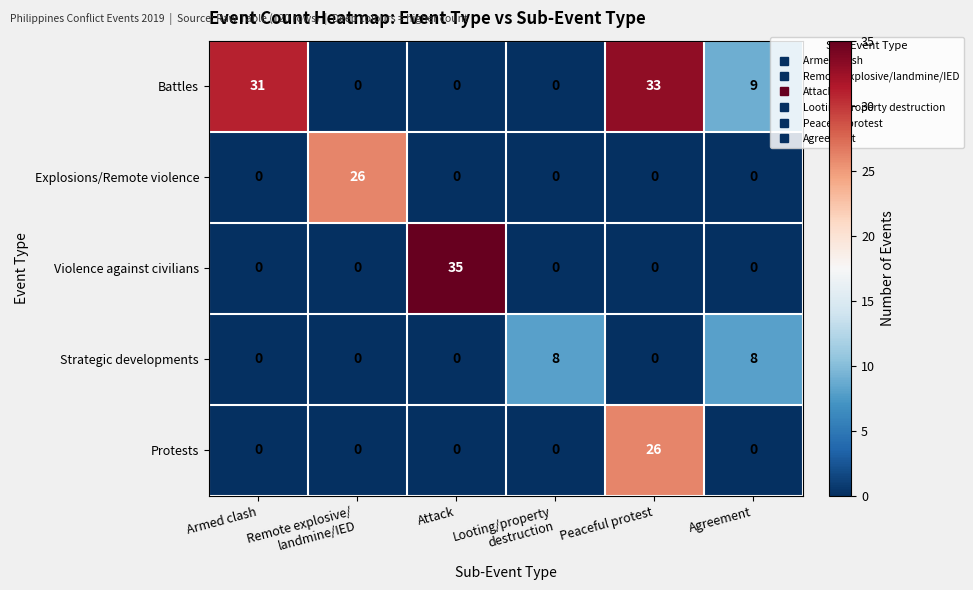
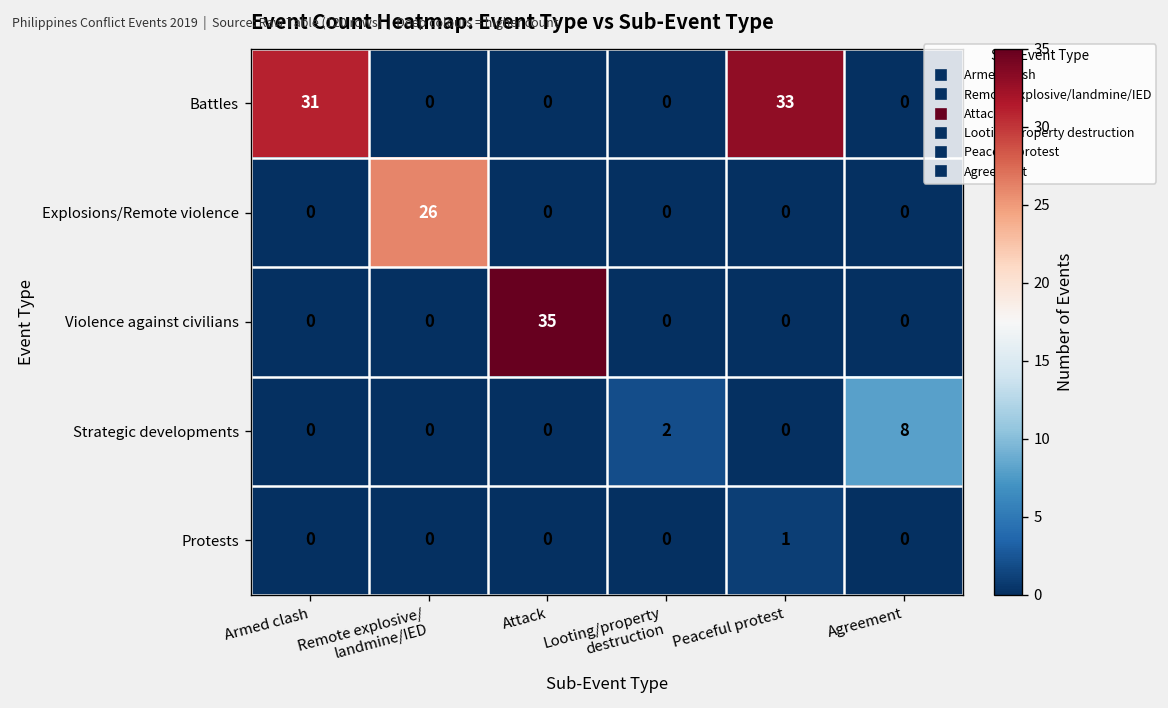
  {
    "Battles": {
      "Armed clash": 31,
      "Remote explosive/ landmine/IED": 0,
      "Attack": 0,
      "Looting/property destruction": 0,
      "Peaceful protest": 33,
-     "Agreement": 9
+     "Agreement": 0
    },
    "Explosions/Remote violence": {
      "Armed clash": 0,
      "Remote explosive/ landmine/IED": 26,
      "Attack": 0,
      "Looting/property destruction": 0,
      "Peaceful protest": 0,
      "Agreement": 0
    },
    "Violence against civilians": {
      "Armed clash": 0,
      "Remote explosive/ landmine/IED": 0,
      "Attack": 35,
      "Looting/property destruction": 0,
      "Peaceful protest": 0,
      "Agreement": 0
    },
    "Strategic developments": {
      "Armed clash": 0,
      "Remote explosive/ landmine/IED": 0,
      "Attack": 0,
-     "Looting/property destruction": 8,
+     "Looting/property destruction": 2,
      "Peaceful protest": 0,
      "Agreement": 8
    },
    "Protests": {
      "Armed clash": 0,
      "Remote explosive/ landmine/IED": 0,
      "Attack": 0,
      "Looting/property destruction": 0,
-     "Peaceful protest": 26,
+     "Peaceful protest": 1,
      "Agreement": 0
    }
  }
